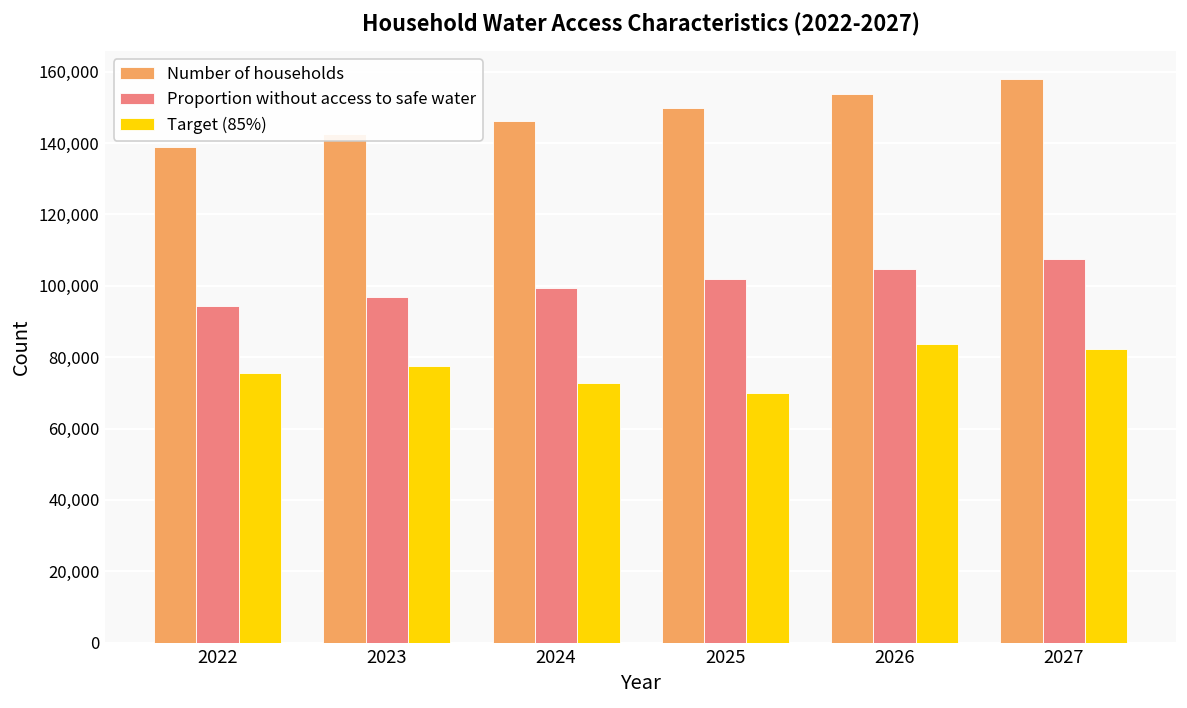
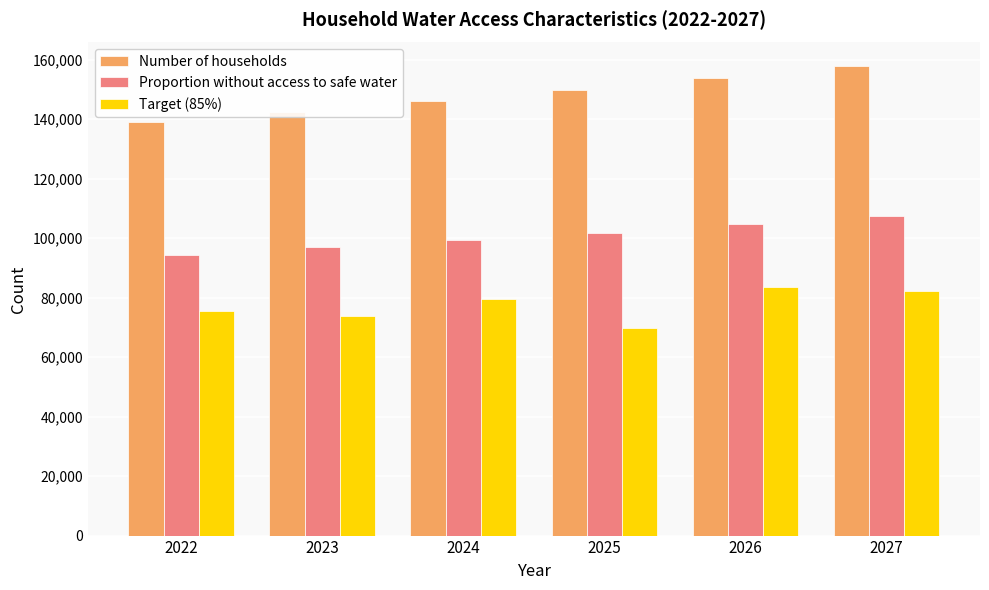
  {
    "Target (85%)": {
      "2022": "76,000",
-     "2023": "78,000",
-     "2024": "73,000",
+     "2023": "74,000",
+     "2024": "80,000",
      "2025": "70,000",
      "2026": "84,000",
      "2027": "82,000"
    }
  }
